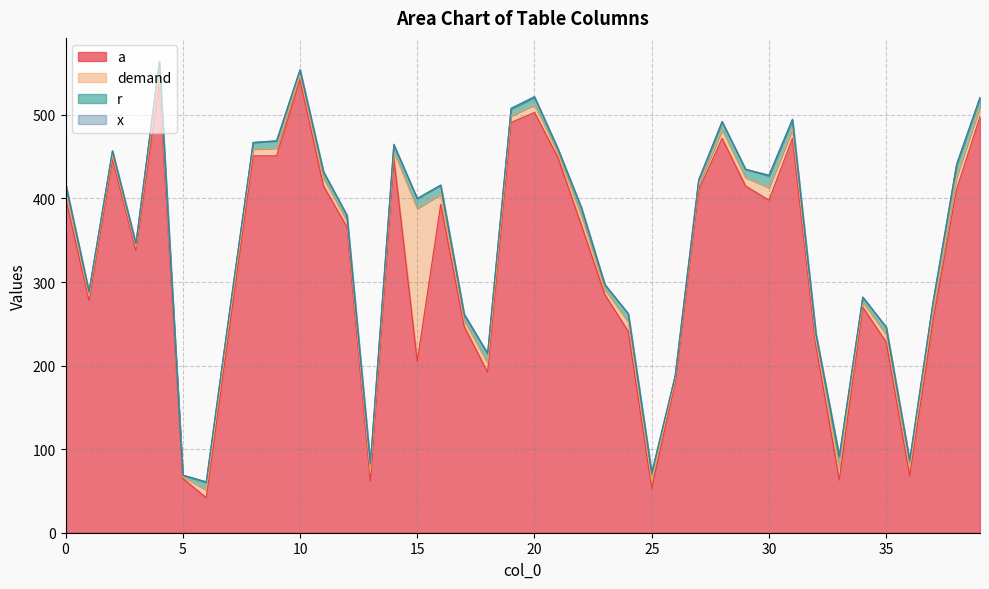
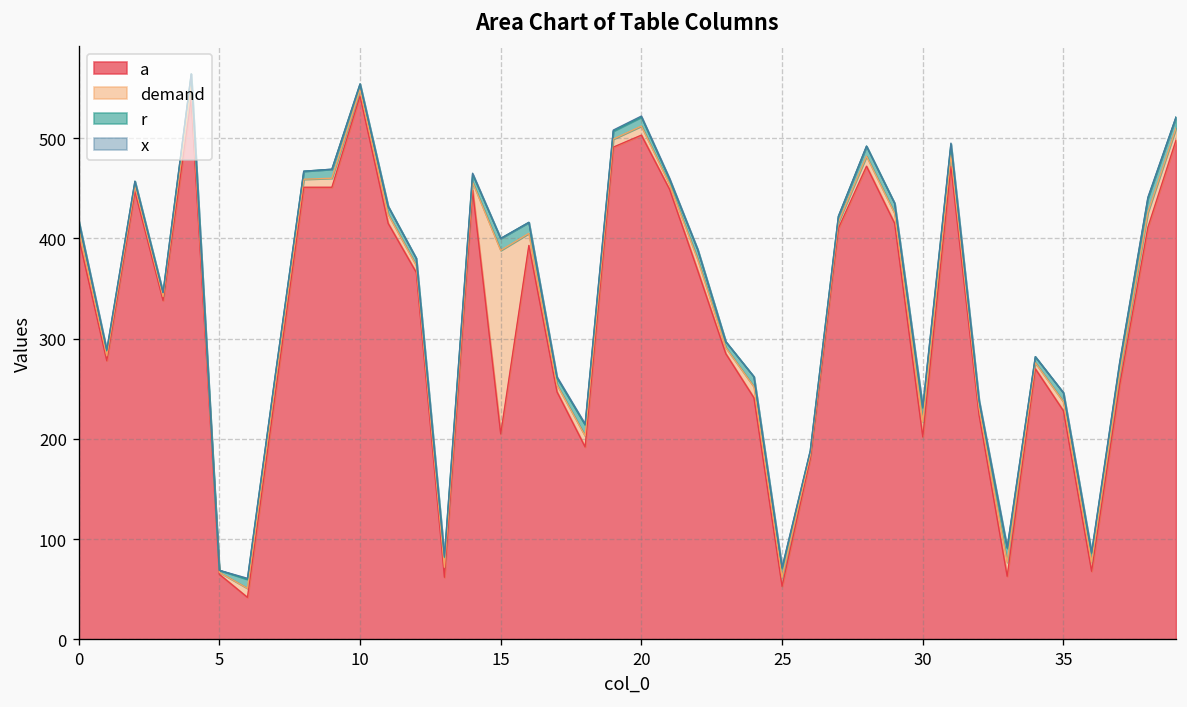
  {
    "a": {
      "0": 400,
      "10": 540,
      "15": 210,
      "20": 500,
      "25": 50,
-     "30": 400,
+     "30": 200,
      "35": 230
    },
    "demand": {
      "0": 10,
      "10": 10,
      "15": 180,
      "20": 10,
      "25": 10,
      "30": 20,
      "35": 10
    }
  }
